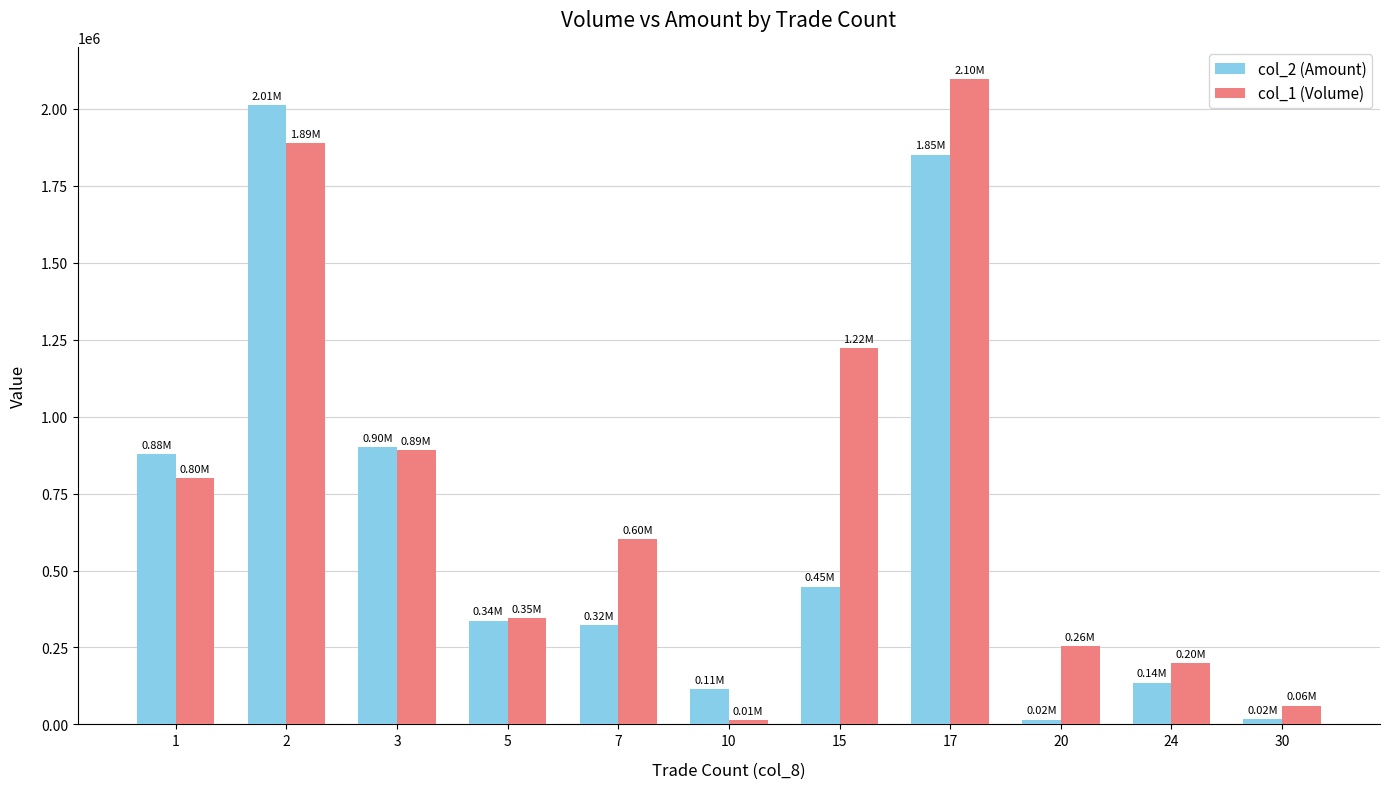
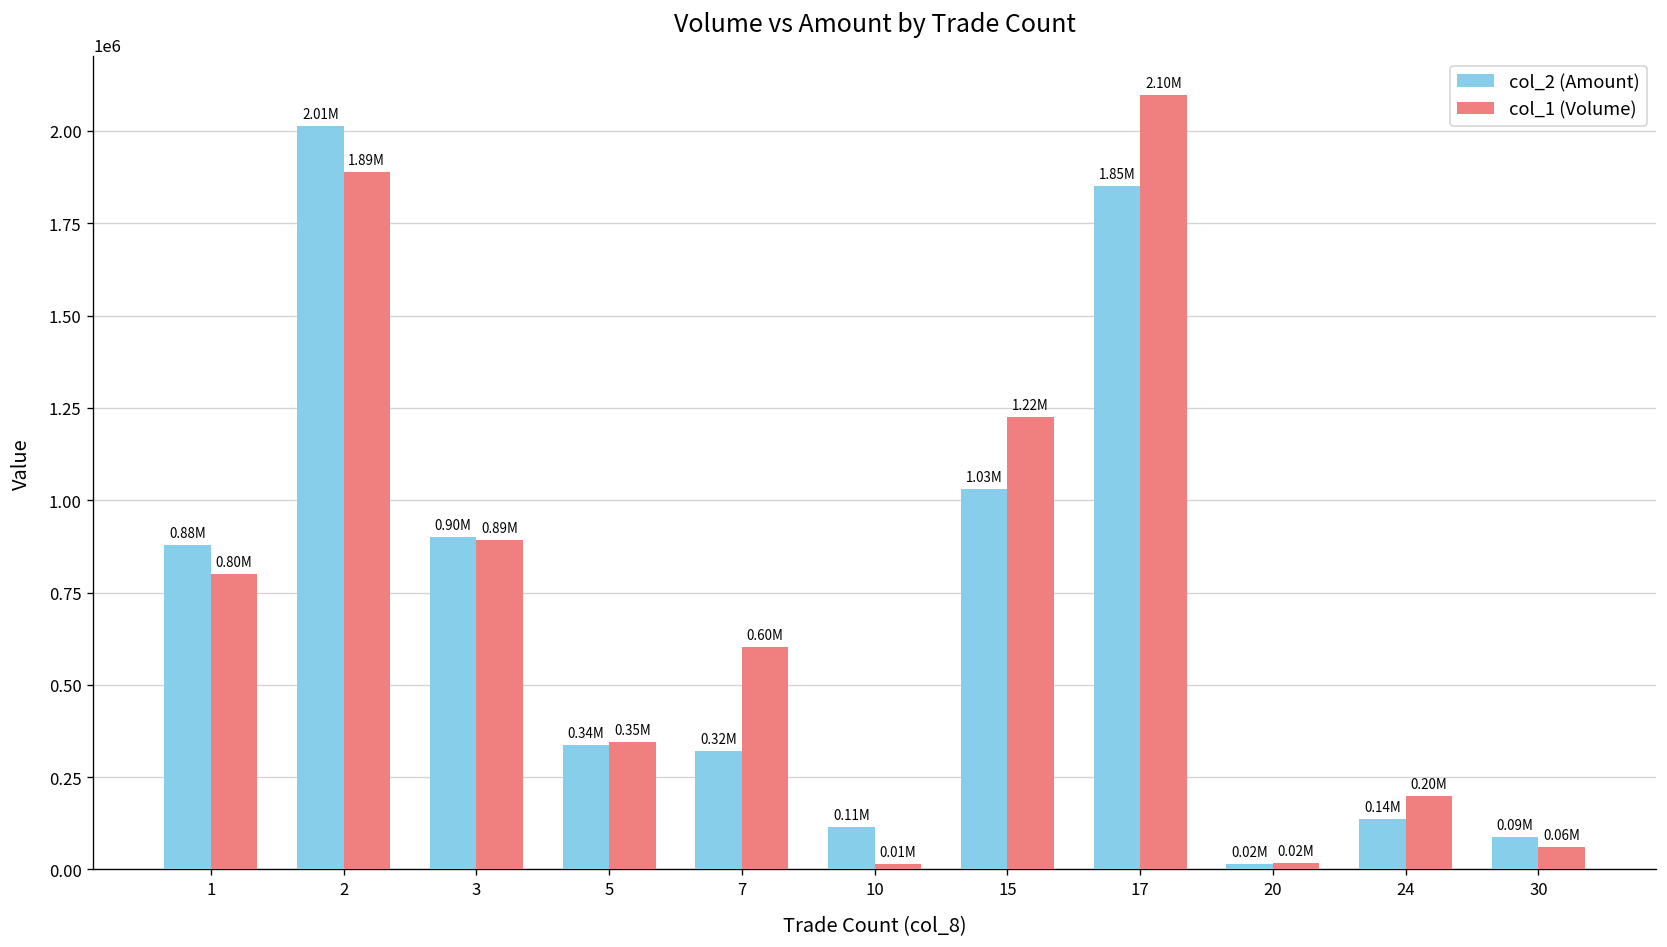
  {
    "col_2 (Amount)": {
      "1": "0.88M",
      "2": "2.01M",
      "3": "0.90M",
      "5": "0.34M",
      "7": "0.32M",
      "10": "0.11M",
-     "15": "0.45M",
+     "15": "1.03M",
      "17": "1.85M",
      "20": "0.02M",
      "24": "0.14M",
-     "30": "0.02M"
+     "30": "0.09M"
    },
    "col_1 (Volume)": {
      "1": "0.80M",
      "2": "1.89M",
      "3": "0.89M",
      "5": "0.35M",
      "7": "0.60M",
      "10": "0.01M",
      "15": "1.22M",
      "17": "2.10M",
-     "20": "0.26M",
+     "20": "0.02M",
      "24": "0.20M",
      "30": "0.06M"
    }
  }
